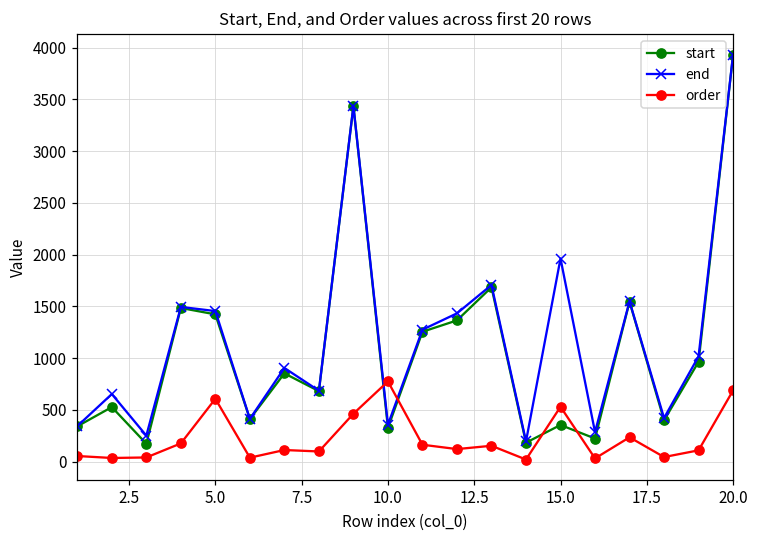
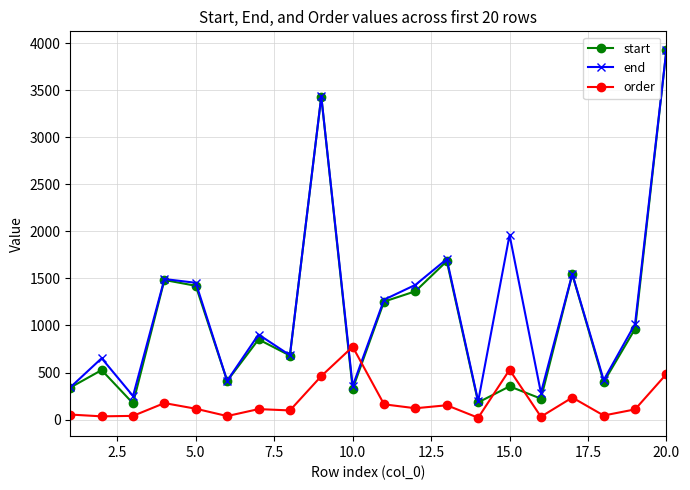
  {
    "start": {
      "5.0": 1400,
      "10.0": 300,
      "15.0": 400
    },
    "end": {
      "5.0": 1500,
      "10.0": 400,
      "15.0": 2000
    },
    "order": {
-     "5.0": 600,
+     "5.0": 100,
      "10.0": 800,
      "15.0": 500,
-     "20.0": 700
+     "20.0": 500
    }
  }
